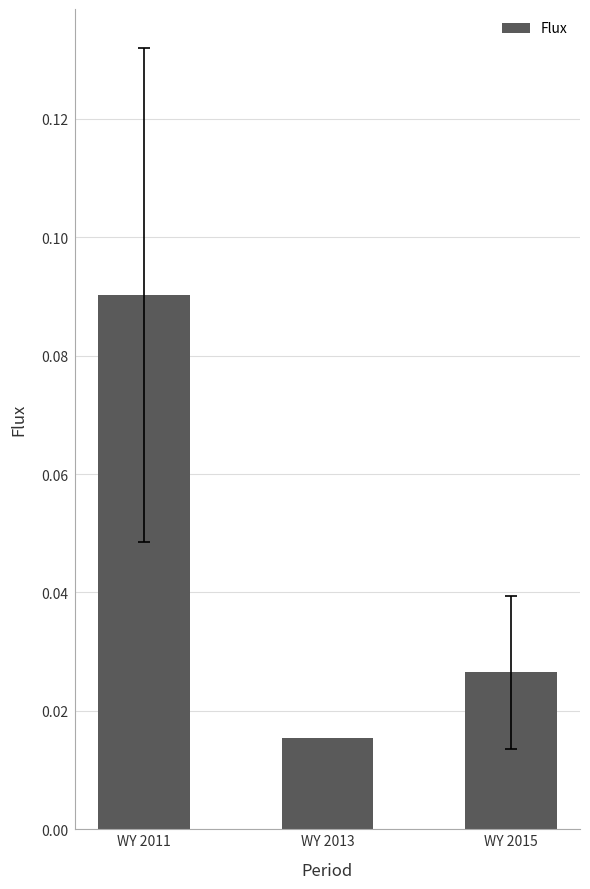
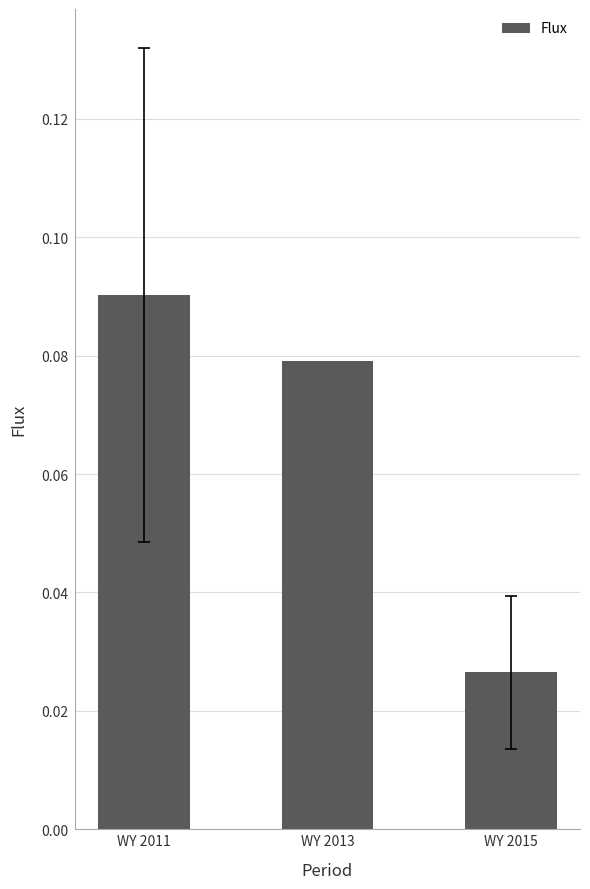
  {
    "Flux": {
      "WY 2011": 0.090,
-     "WY 2013": 0.015,
+     "WY 2013": 0.079,
      "WY 2015": 0.027
    }
  }
